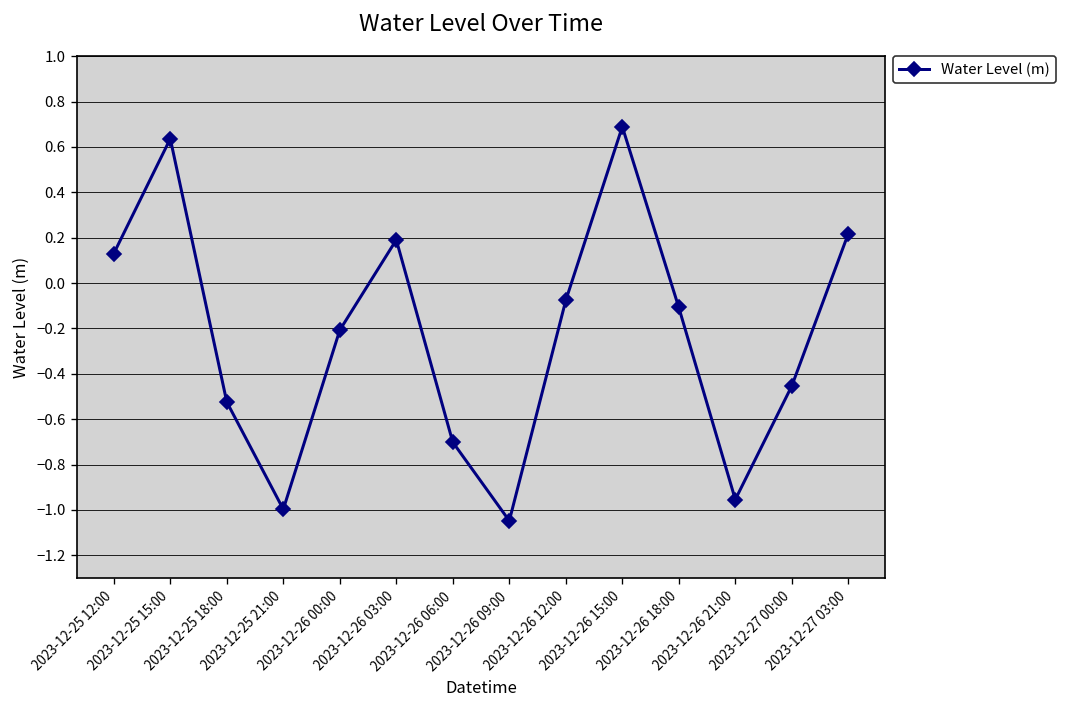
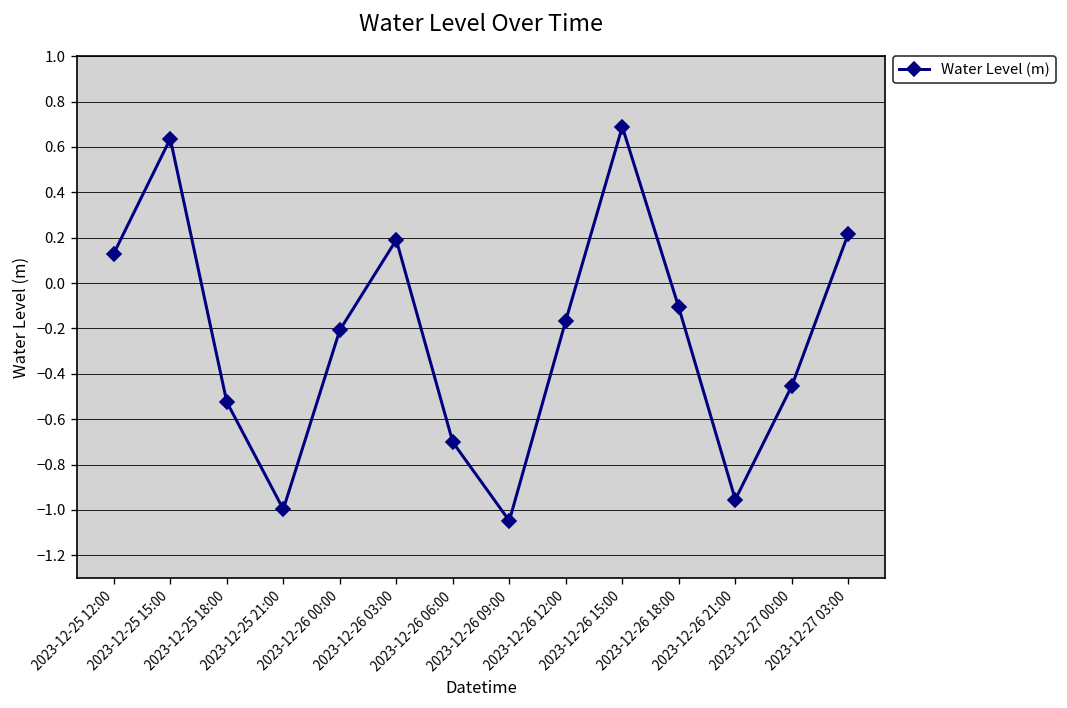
  {
    "2023-12-25 12:00": 0.13,
    "2023-12-25 15:00": 0.64,
    "2023-12-25 18:00": -0.52,
    "2023-12-25 21:00": -1.00,
    "2023-12-26 00:00": -0.21,
    "2023-12-26 03:00": 0.19,
    "2023-12-26 06:00": -0.70,
    "2023-12-26 09:00": -1.05,
-   "2023-12-26 12:00": -0.08,
+   "2023-12-26 12:00": -0.17,
    "2023-12-26 15:00": 0.69,
    "2023-12-26 18:00": -0.11,
    "2023-12-26 21:00": -0.95,
    "2023-12-27 00:00": -0.45,
    "2023-12-27 03:00": 0.22
  }
